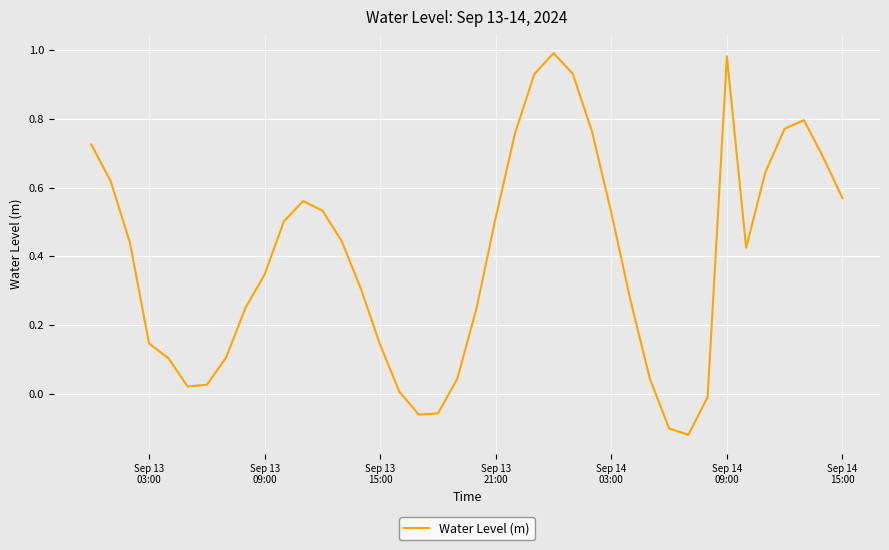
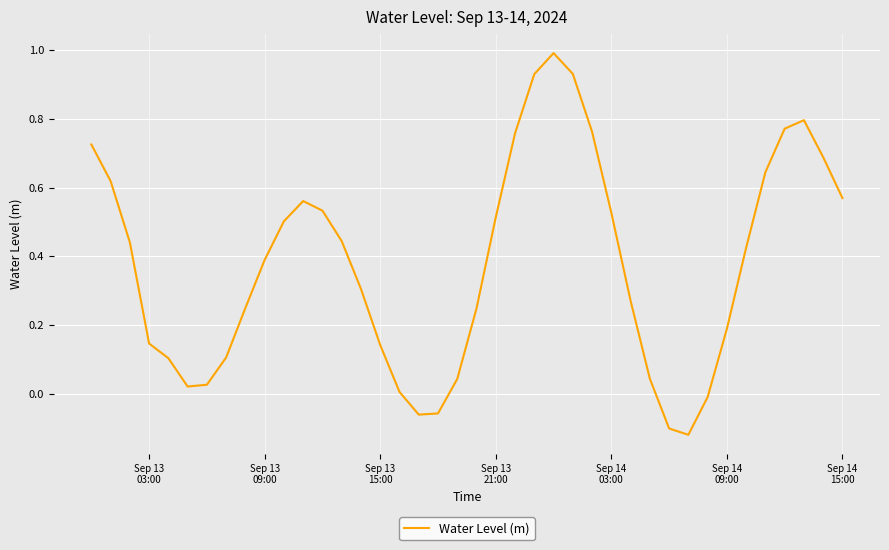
  {
    "Sep 13 03:00": 0.15,
-   "Sep 13 09:00": 0.35,
+   "Sep 13 09:00": 0.39,
    "Sep 13 15:00": 0.14,
    "Sep 13 21:00": 0.51,
    "Sep 14 03:00": 0.53,
-   "Sep 14 09:00": 0.98,
+   "Sep 14 09:00": 0.19,
    "Sep 14 15:00": 0.57
  }
